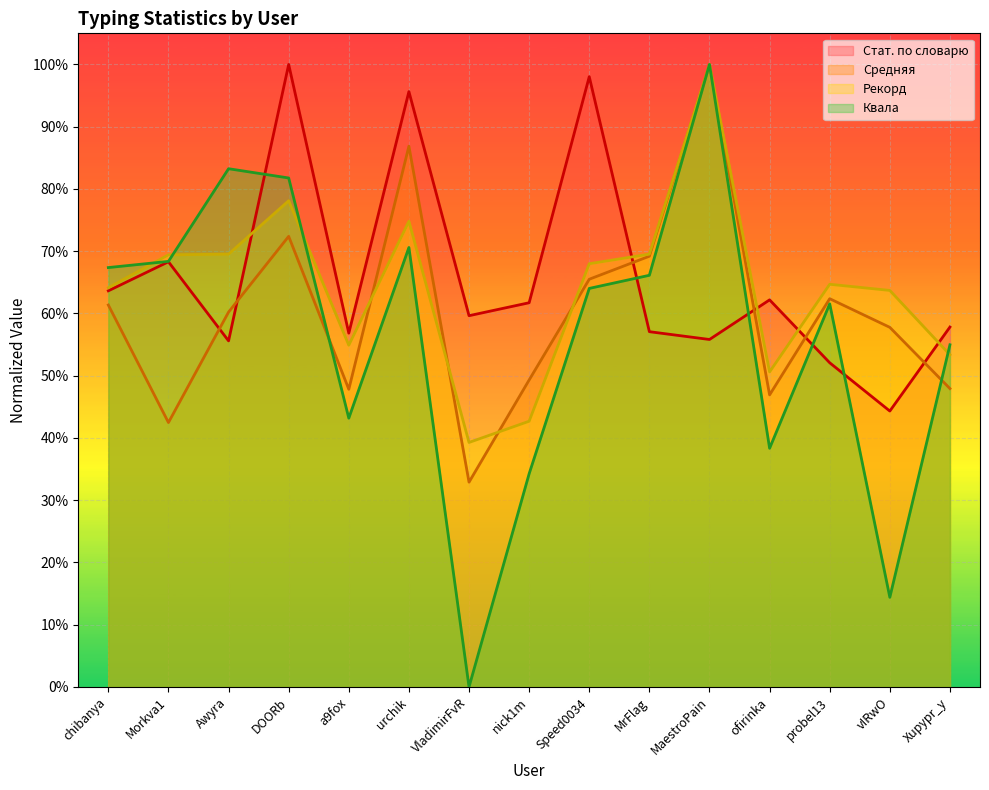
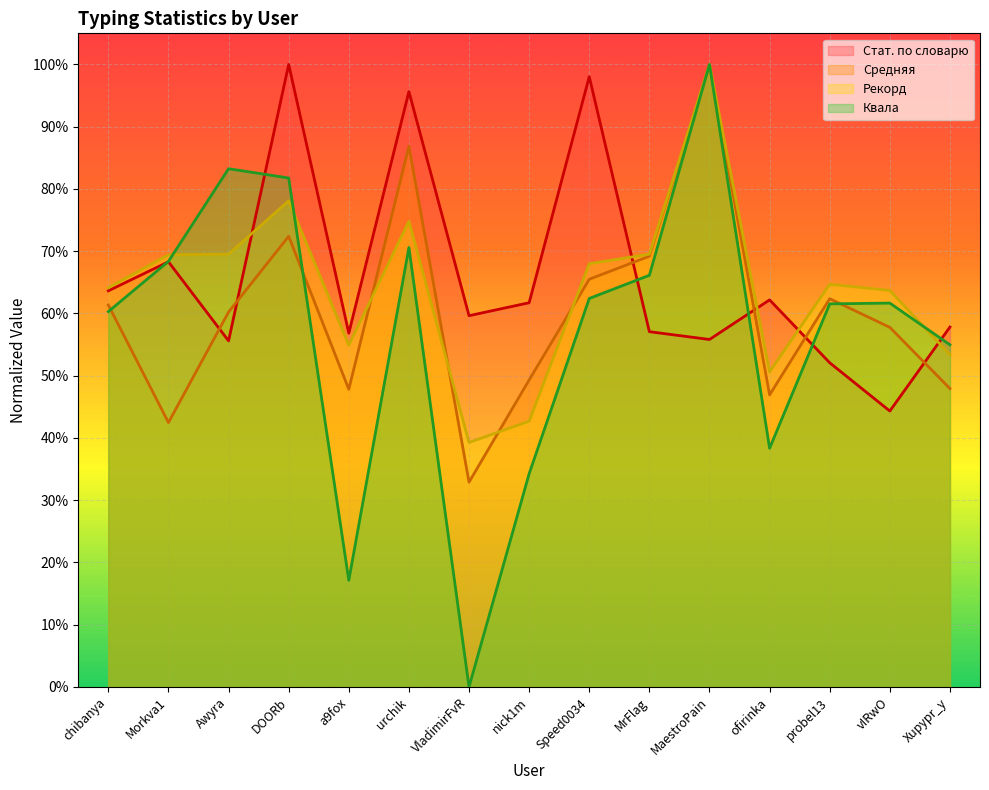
  {
    "Квала": {
-     "chibanya": "67%",
+     "chibanya": "60%",
      "Awyra": "83%",
      "DOORb": "82%",
-     "a9fox": "43%",
+     "a9fox": "17%",
      "urchik": "71%",
      "VladimirFvR": "0%",
      "nick1m": "34%",
-     "Speed0034": "64%",
+     "Speed0034": "62%",
      "MrFlag": "66%",
      "ofirinka": "38%",
      "probel13": "62%",
-     "vIRwO": "14%",
+     "vIRwO": "62%",
      "Xupypr_y": "55%"
    }
  }
